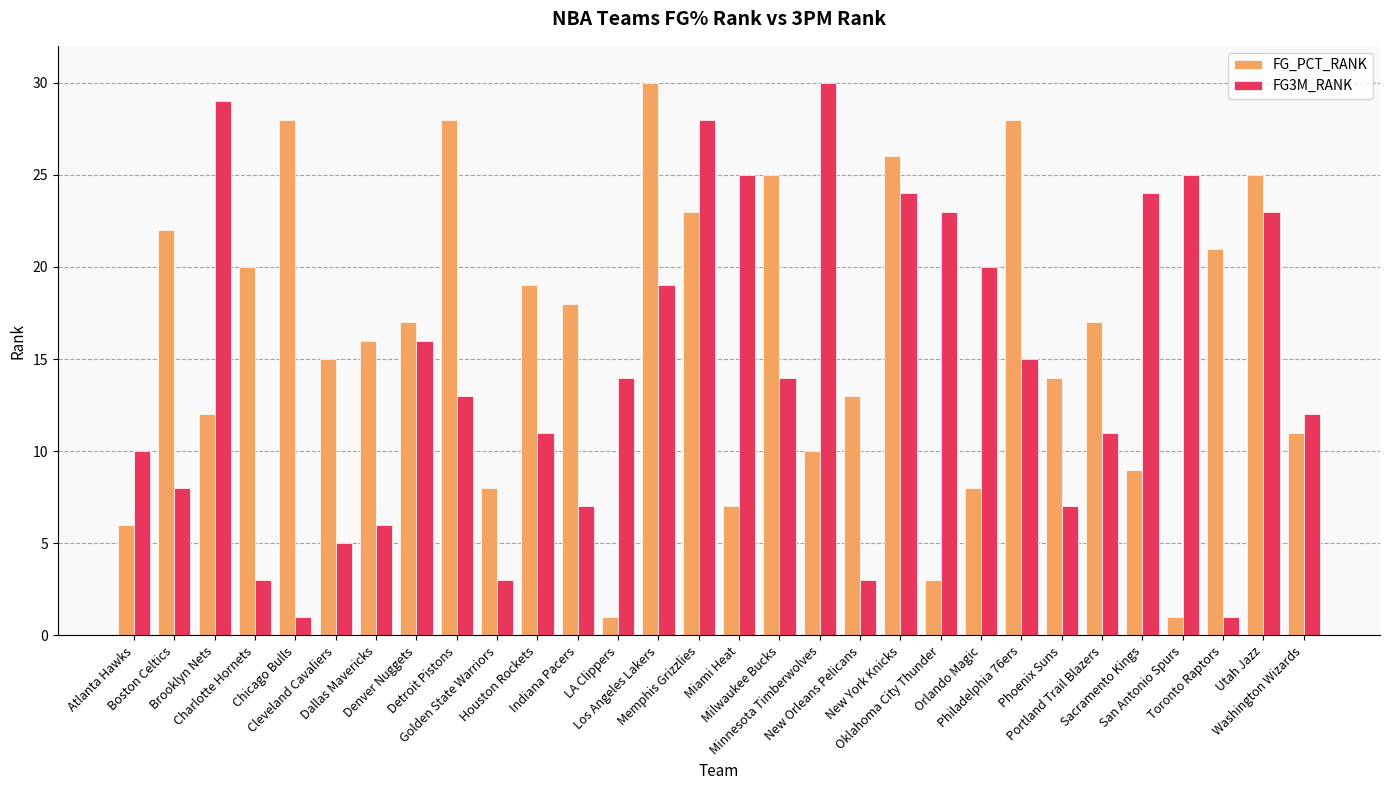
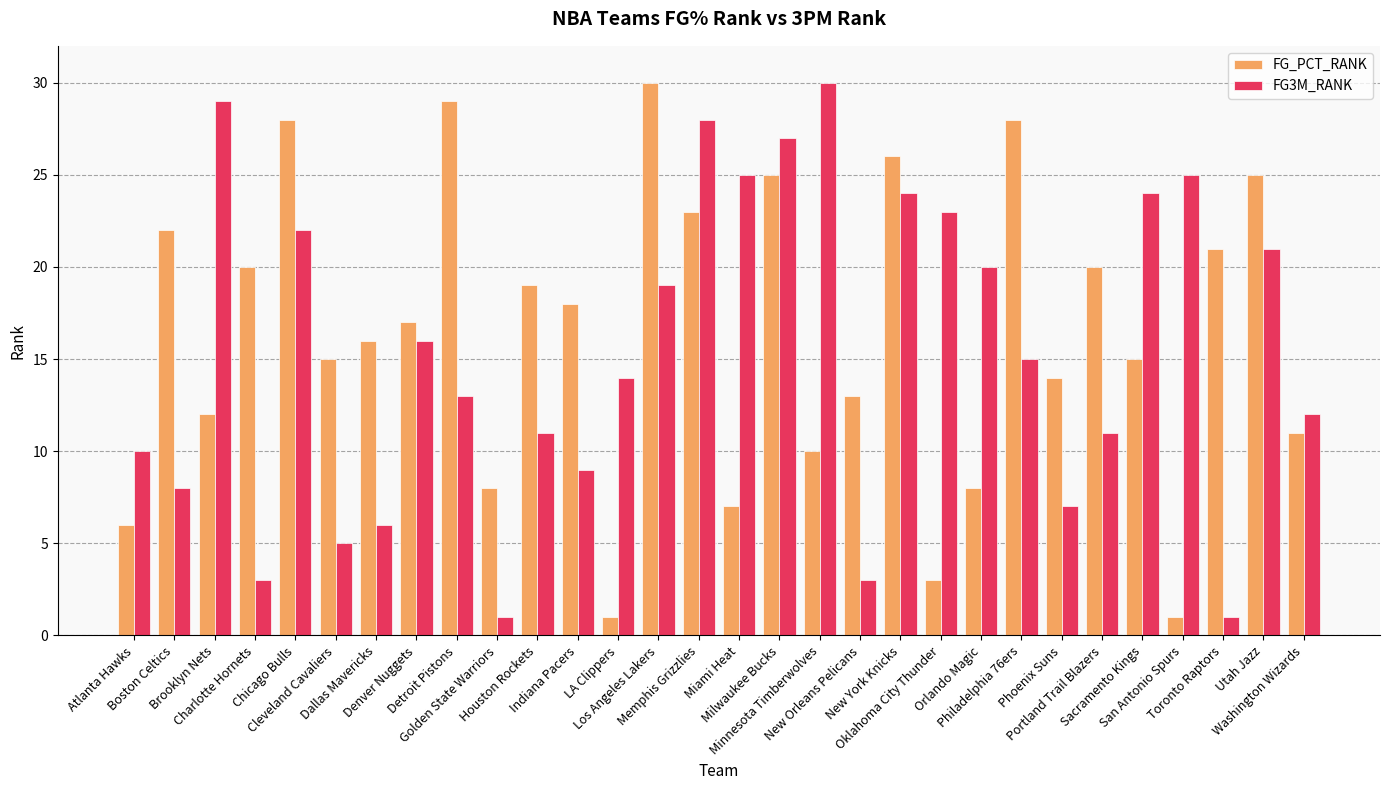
  {
    "FG_PCT_RANK": {
      "Atlanta Hawks": 6,
      "Boston Celtics": 22,
      "Brooklyn Nets": 12,
      "Charlotte Hornets": 20,
      "Chicago Bulls": 28,
      "Cleveland Cavaliers": 15,
      "Dallas Mavericks": 16,
      "Denver Nuggets": 17,
-     "Detroit Pistons": 28,
+     "Detroit Pistons": 29,
      "Golden State Warriors": 8,
      "Houston Rockets": 19,
      "Indiana Pacers": 18,
      "LA Clippers": 1,
      "Los Angeles Lakers": 30,
      "Memphis Grizzlies": 23,
      "Miami Heat": 7,
      "Milwaukee Bucks": 25,
      "Minnesota Timberwolves": 10,
      "New Orleans Pelicans": 13,
      "New York Knicks": 26,
      "Oklahoma City Thunder": 3,
      "Orlando Magic": 8,
      "Philadelphia 76ers": 28,
      "Phoenix Suns": 14,
-     "Portland Trail Blazers": 17,
-     "Sacramento Kings": 9,
+     "Portland Trail Blazers": 20,
+     "Sacramento Kings": 15,
      "San Antonio Spurs": 1,
      "Toronto Raptors": 21,
      "Utah Jazz": 25,
      "Washington Wizards": 11
    },
    "FG3M_RANK": {
      "Atlanta Hawks": 10,
      "Boston Celtics": 8,
      "Brooklyn Nets": 29,
      "Charlotte Hornets": 3,
-     "Chicago Bulls": 1,
+     "Chicago Bulls": 22,
      "Cleveland Cavaliers": 5,
      "Dallas Mavericks": 6,
      "Denver Nuggets": 16,
      "Detroit Pistons": 13,
-     "Golden State Warriors": 3,
+     "Golden State Warriors": 1,
      "Houston Rockets": 11,
-     "Indiana Pacers": 7,
+     "Indiana Pacers": 9,
      "LA Clippers": 14,
      "Los Angeles Lakers": 19,
      "Memphis Grizzlies": 28,
      "Miami Heat": 25,
-     "Milwaukee Bucks": 14,
+     "Milwaukee Bucks": 27,
      "Minnesota Timberwolves": 30,
      "New Orleans Pelicans": 3,
      "New York Knicks": 24,
      "Oklahoma City Thunder": 23,
      "Orlando Magic": 20,
      "Philadelphia 76ers": 15,
      "Phoenix Suns": 7,
      "Portland Trail Blazers": 11,
      "Sacramento Kings": 24,
      "San Antonio Spurs": 25,
      "Toronto Raptors": 1,
-     "Utah Jazz": 23,
+     "Utah Jazz": 21,
      "Washington Wizards": 12
    }
  }
